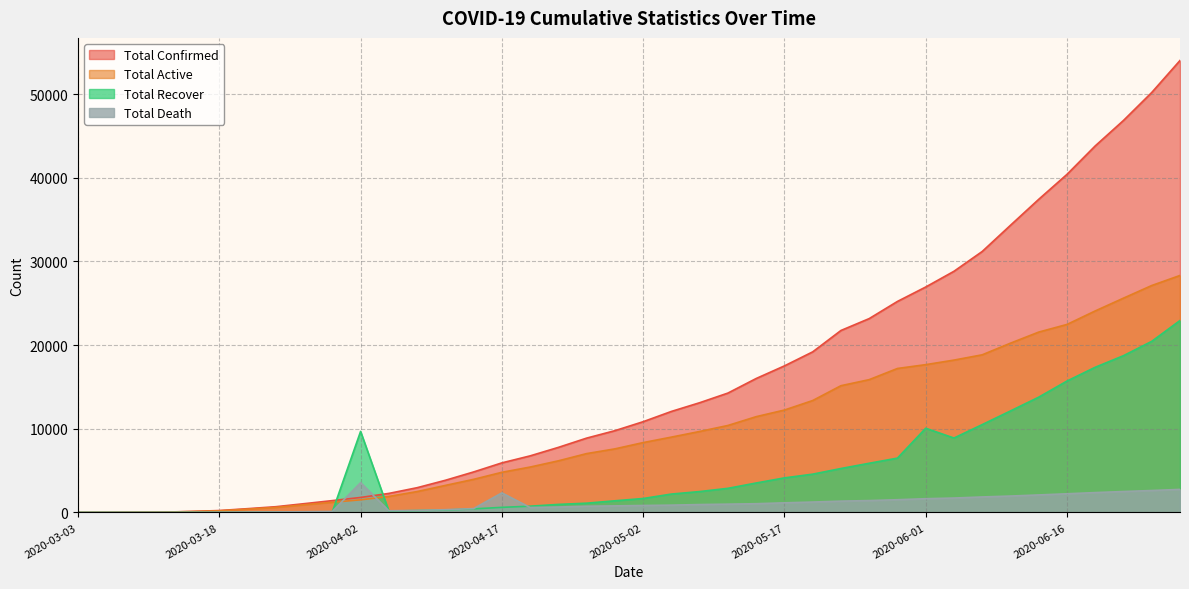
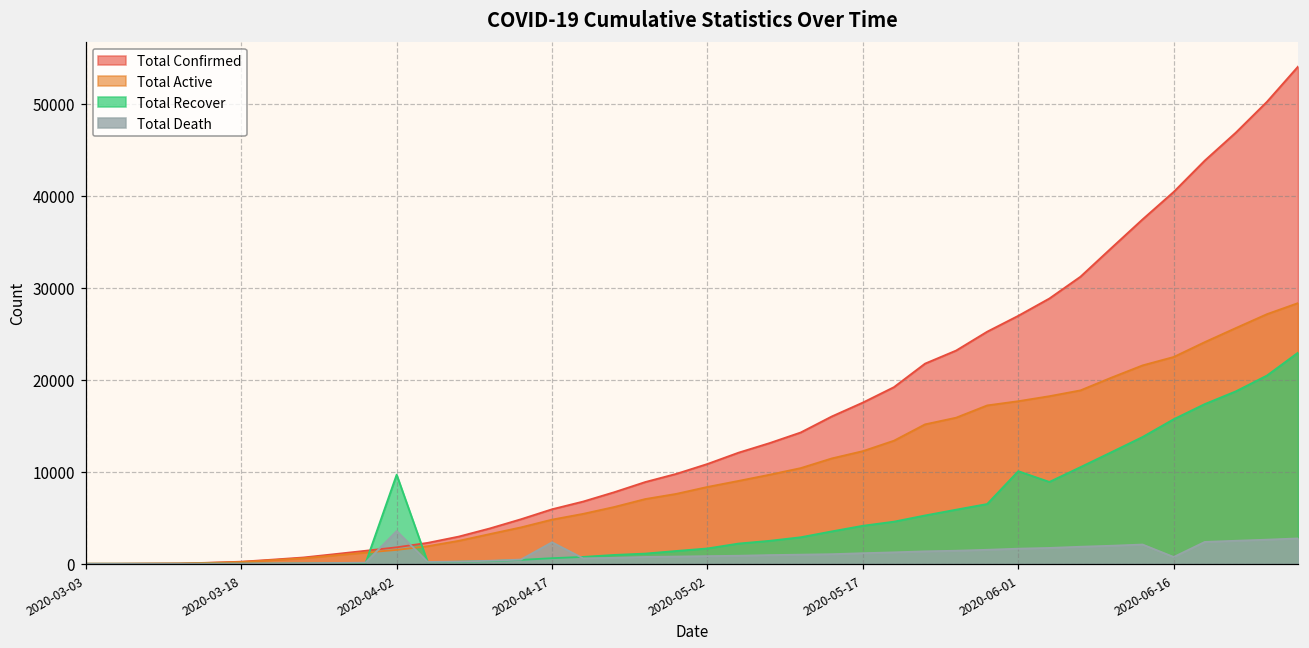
  {
    "Total Recover": {
      "2020-04-02": 10000,
      "2020-04-17": 1000,
      "2020-05-02": 2000,
      "2020-05-17": 4000,
      "2020-06-01": 10000,
      "2020-06-16": 16000
    },
    "Total Death": {
      "2020-04-02": 4000,
      "2020-04-17": 2000,
      "2020-05-02": 1000,
      "2020-05-17": 1000,
      "2020-06-01": 2000,
-     "2020-06-16": 2000
+     "2020-06-16": 1000
    }
  }
